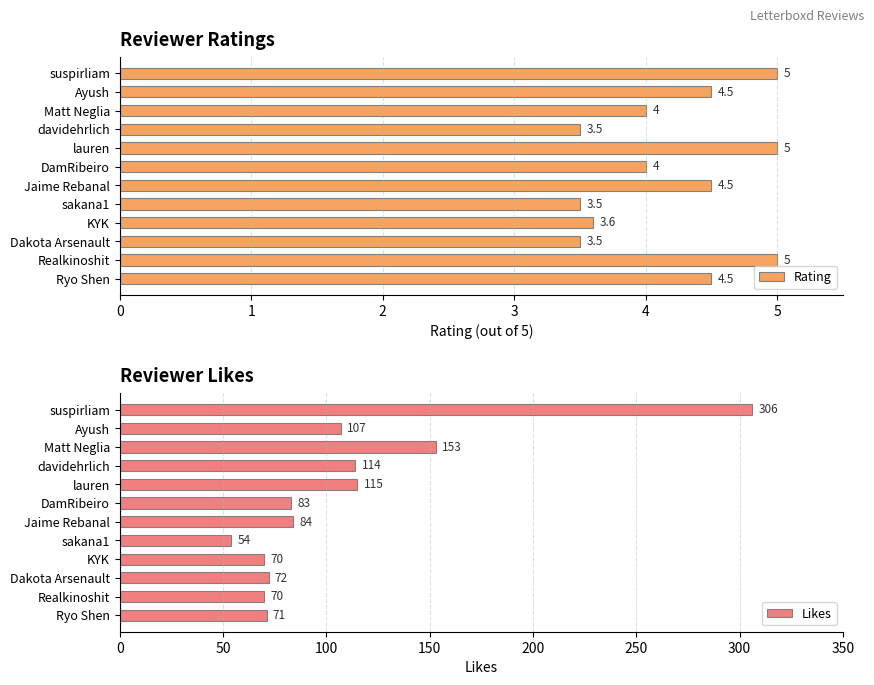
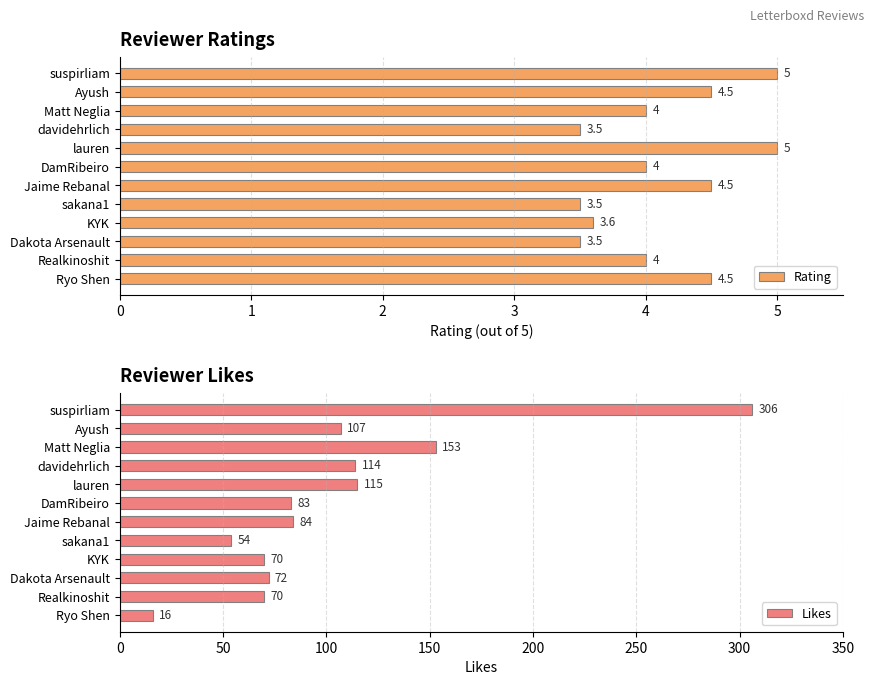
  {
    "Reviewer Ratings": {
      "suspirliam": 5,
      "Ayush": 4.5,
      "Matt Neglia": 4,
      "davidehrlich": 3.5,
      "lauren": 5,
      "DamRibeiro": 4,
      "Jaime Rebanal": 4.5,
      "sakana1": 3.5,
      "KYK": 3.6,
      "Dakota Arsenault": 3.5,
-     "Realkinoshit": 5,
+     "Realkinoshit": 4,
      "Ryo Shen": 4.5
    },
    "Reviewer Likes": {
      "suspirliam": 306,
      "Ayush": 107,
      "Matt Neglia": 153,
      "davidehrlich": 114,
      "lauren": 115,
      "DamRibeiro": 83,
      "Jaime Rebanal": 84,
      "sakana1": 54,
      "KYK": 70,
      "Dakota Arsenault": 72,
      "Realkinoshit": 70,
-     "Ryo Shen": 71
+     "Ryo Shen": 16
    }
  }
